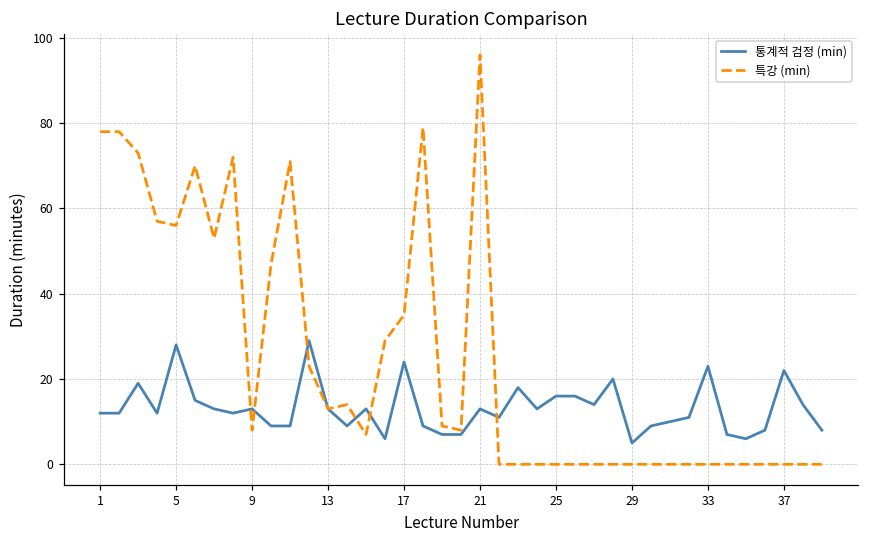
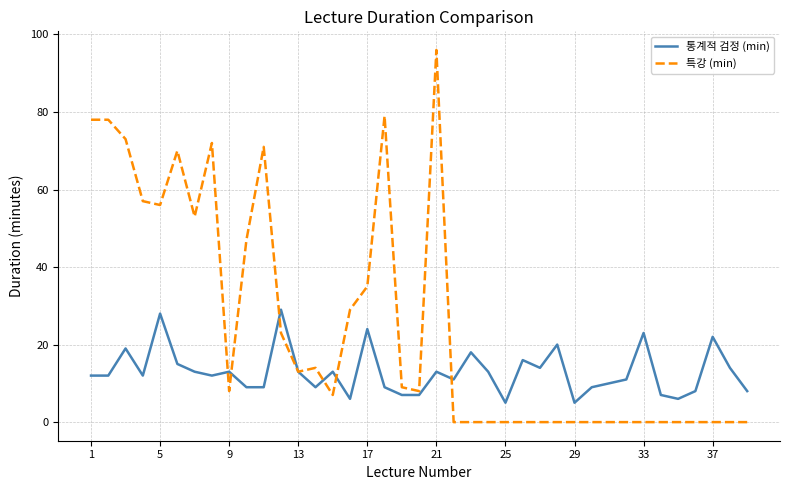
  {
    "통계적 검정 (min)": {
      "1": 12,
      "5": 28,
      "9": 13,
      "17": 24,
      "21": 13,
-     "25": 16,
+     "25": 5,
      "29": 5,
      "33": 23,
      "37": 22
    },
    "특강 (min)": {
      "1": 78,
      "5": 56,
      "9": 8,
      "17": 35,
      "21": 96,
      "25": 0,
      "29": 0,
      "33": 0,
      "37": 0
    }
  }
